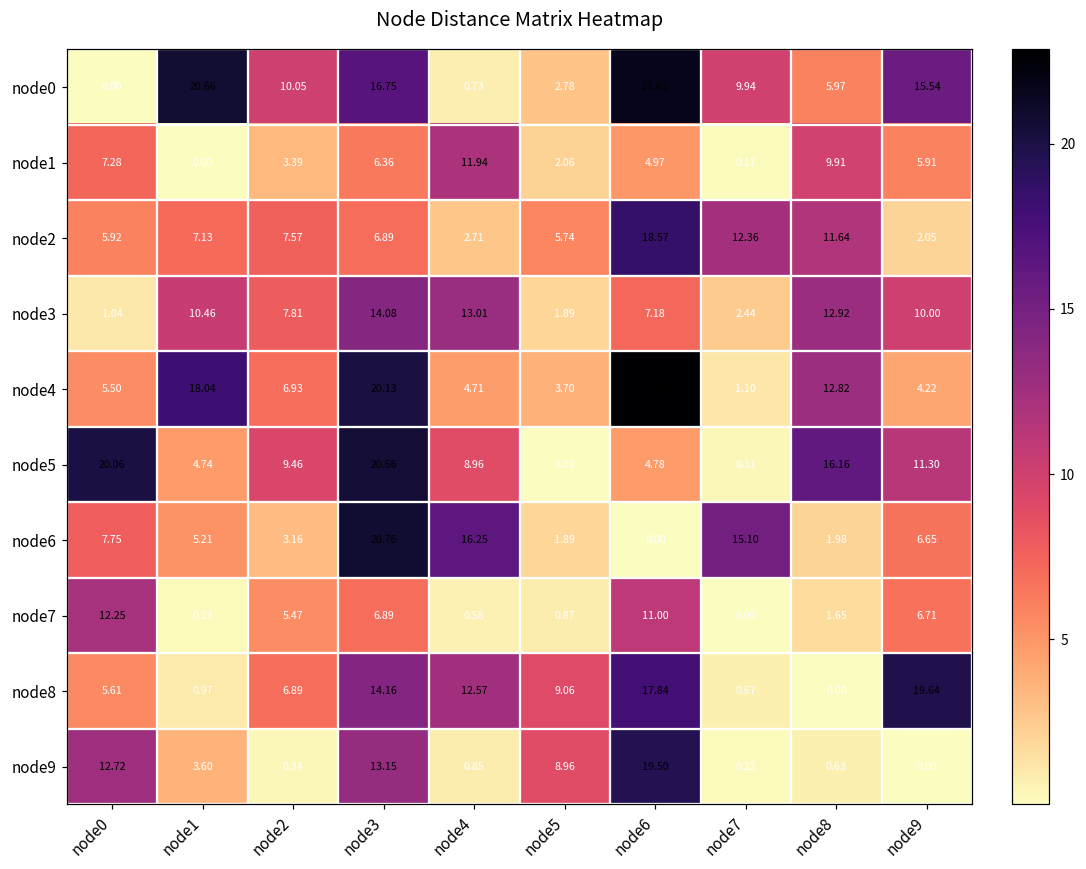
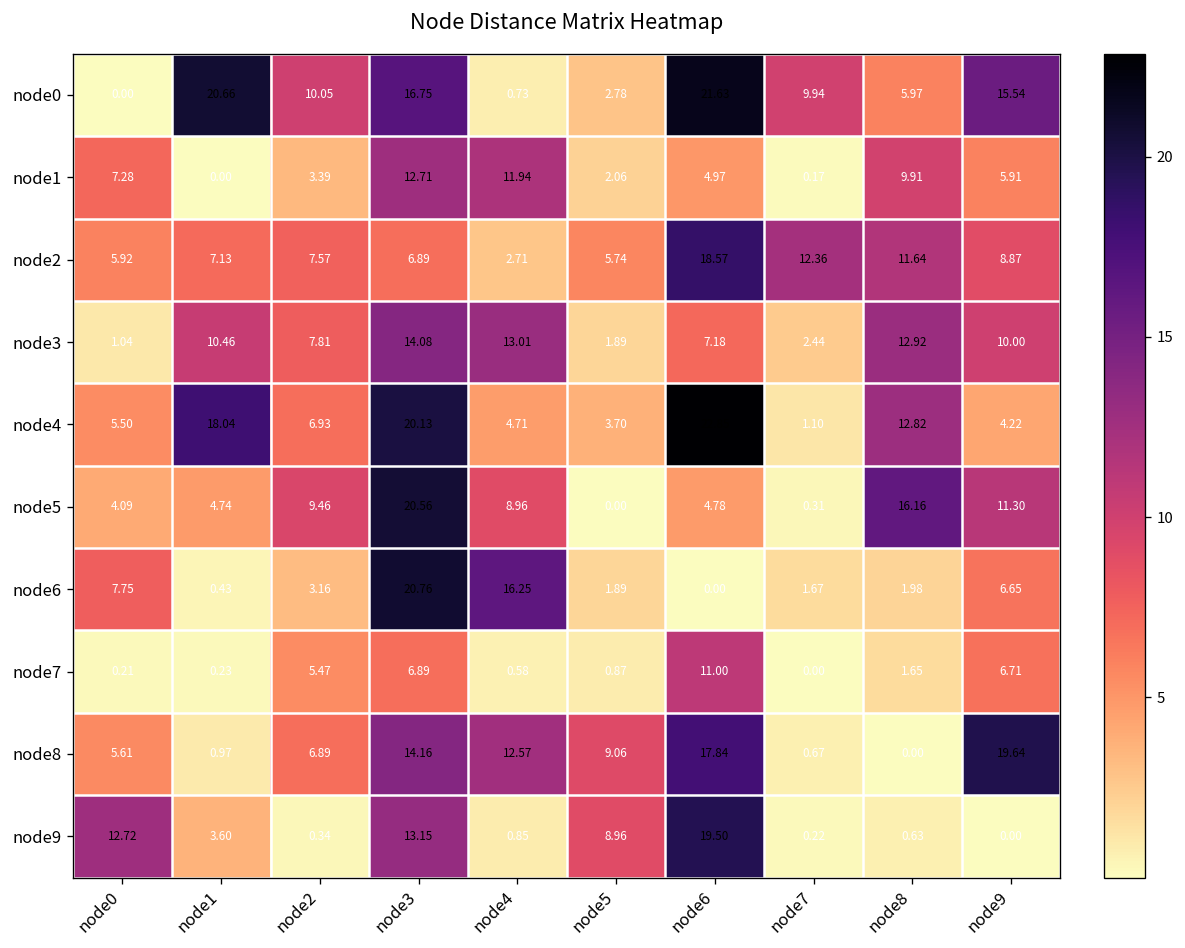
  {
    "node0": {
      "node0": 0.00,
      "node1": 20.66,
      "node2": 10.05,
      "node3": 16.75,
      "node4": 0.73,
      "node5": 2.78,
      "node7": 9.94,
      "node8": 5.97,
      "node9": 15.54
    },
    "node1": {
      "node0": 7.28,
      "node1": 0.00,
      "node2": 3.39,
-     "node3": 6.36,
+     "node3": 12.71,
      "node4": 11.94,
      "node5": 2.06,
      "node6": 4.97,
      "node7": 0.17,
      "node8": 9.91,
      "node9": 5.91
    },
    "node2": {
      "node0": 5.92,
      "node1": 7.13,
      "node2": 7.57,
      "node3": 6.89,
      "node4": 2.71,
      "node5": 5.74,
      "node6": 18.57,
      "node7": 12.36,
      "node8": 11.64,
-     "node9": 2.05
+     "node9": 8.87
    },
    "node3": {
      "node0": 1.04,
      "node1": 10.46,
      "node2": 7.81,
      "node3": 14.08,
      "node4": 13.01,
      "node5": 1.89,
      "node6": 7.18,
      "node7": 2.44,
      "node8": 12.92,
      "node9": 10.00
    },
    "node4": {
      "node0": 5.50,
      "node1": 18.04,
      "node2": 6.93,
      "node3": 20.13,
      "node4": 4.71,
      "node5": 3.70,
      "node7": 1.10,
      "node8": 12.82,
      "node9": 4.22
    },
    "node5": {
-     "node0": 20.06,
+     "node0": 4.09,
      "node1": 4.74,
      "node2": 9.46,
      "node3": 20.56,
      "node4": 8.96,
      "node5": 0.00,
      "node6": 4.78,
      "node7": 0.31,
      "node8": 16.16,
      "node9": 11.30
    },
    "node6": {
      "node0": 7.75,
-     "node1": 5.21,
+     "node1": 0.43,
      "node2": 3.16,
      "node3": 20.76,
      "node4": 16.25,
      "node5": 1.89,
      "node6": 0.00,
-     "node7": 15.10,
+     "node7": 1.67,
      "node8": 1.98,
      "node9": 6.65
    },
    "node7": {
-     "node0": 12.25,
+     "node0": 0.21,
      "node1": 0.23,
      "node2": 5.47,
      "node3": 6.89,
      "node4": 0.58,
      "node5": 0.87,
      "node6": 11.00,
      "node7": 0.00,
      "node8": 1.65,
      "node9": 6.71
    },
    "node8": {
      "node0": 5.61,
      "node1": 0.97,
      "node2": 6.89,
      "node3": 14.16,
      "node4": 12.57,
      "node5": 9.06,
      "node6": 17.84,
      "node7": 0.67,
      "node8": 0.00,
      "node9": 19.64
    },
    "node9": {
      "node0": 12.72,
      "node1": 3.60,
      "node2": 0.34,
      "node3": 13.15,
      "node4": 0.85,
      "node5": 8.96,
      "node6": 19.50,
      "node7": 0.22,
      "node8": 0.63,
      "node9": 0.00
    }
  }
